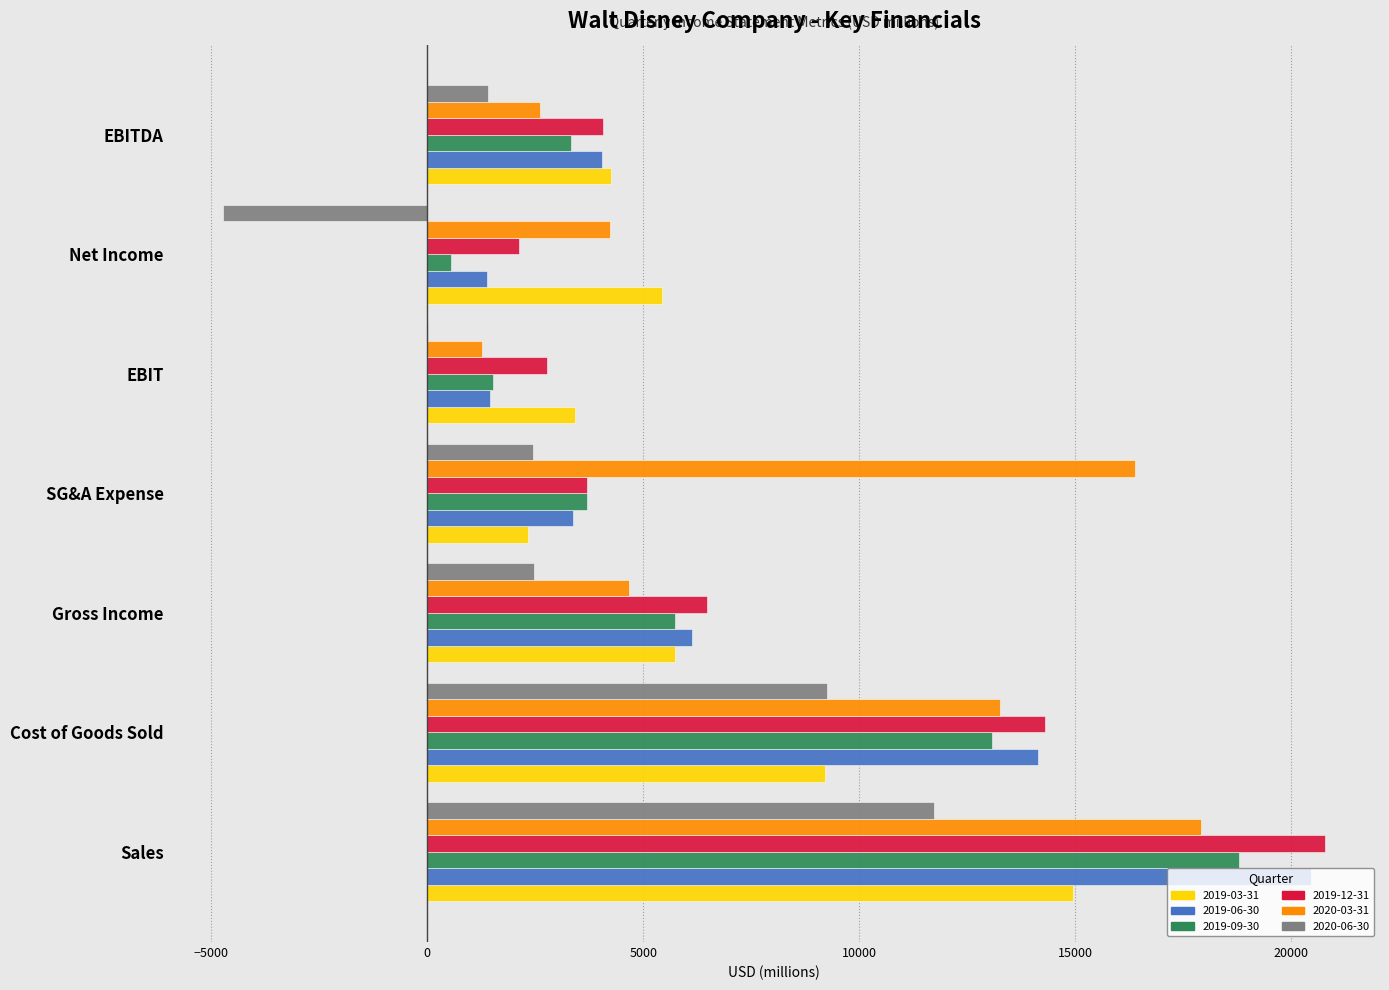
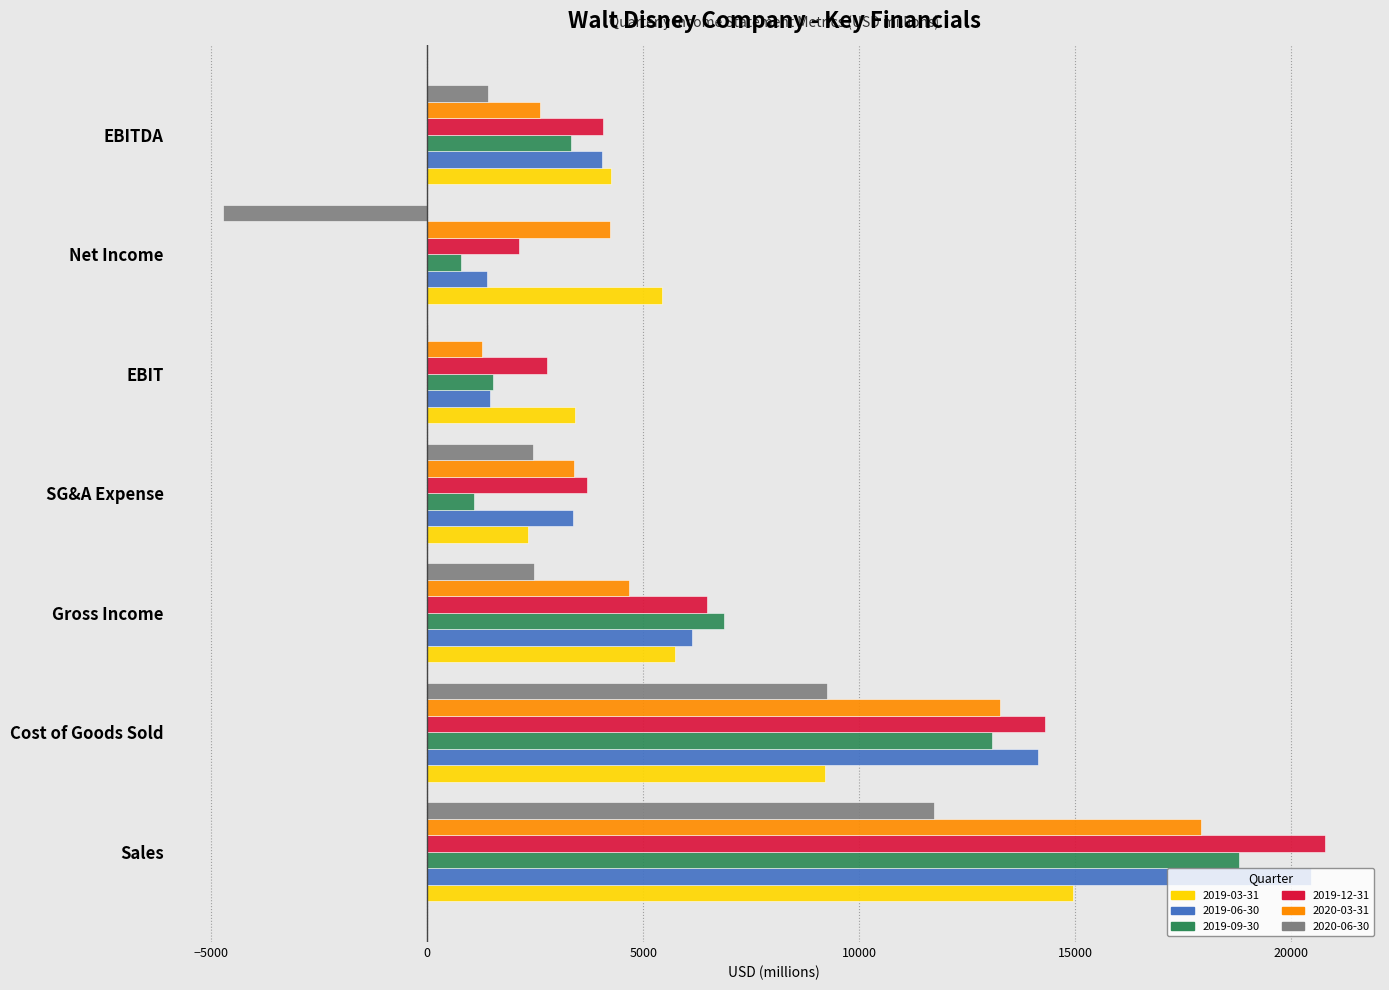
  {
    "2019-03-31": {
      "EBITDA": 4200,
      "Net Income": 5400,
      "EBIT": 3400,
      "SG&A Expense": 2300,
      "Gross Income": 5700,
      "Cost of Goods Sold": 9200,
      "Sales": 14900
    },
    "2019-06-30": {
      "EBITDA": 4100,
      "Net Income": 1400,
      "EBIT": 1500,
      "SG&A Expense": 3400,
      "Gross Income": 6100,
      "Cost of Goods Sold": 14100
    },
    "2019-09-30": {
      "EBITDA": 3300,
-     "Net Income": 600,
+     "Net Income": 800,
      "EBIT": 1500,
-     "SG&A Expense": 3700,
-     "Gross Income": 5700,
+     "SG&A Expense": 1100,
+     "Gross Income": 6900,
      "Cost of Goods Sold": 13100,
      "Sales": 18800
    },
    "2019-12-31": {
      "EBITDA": 4100,
      "Net Income": 2100,
      "EBIT": 2800,
      "SG&A Expense": 3700,
      "Gross Income": 6500,
      "Cost of Goods Sold": 14300,
      "Sales": 20800
    },
    "2020-03-31": {
      "EBITDA": 2600,
      "Net Income": 4200,
      "EBIT": 1300,
-     "SG&A Expense": 16400,
+     "SG&A Expense": 3400,
      "Gross Income": 4700,
      "Cost of Goods Sold": 13200,
      "Sales": 17900
    },
    "2020-06-30": {
      "EBITDA": 1400,
      "Net Income": -4700,
      "SG&A Expense": 2500,
      "Gross Income": 2500,
      "Cost of Goods Sold": 9300,
      "Sales": 11700
    }
  }
